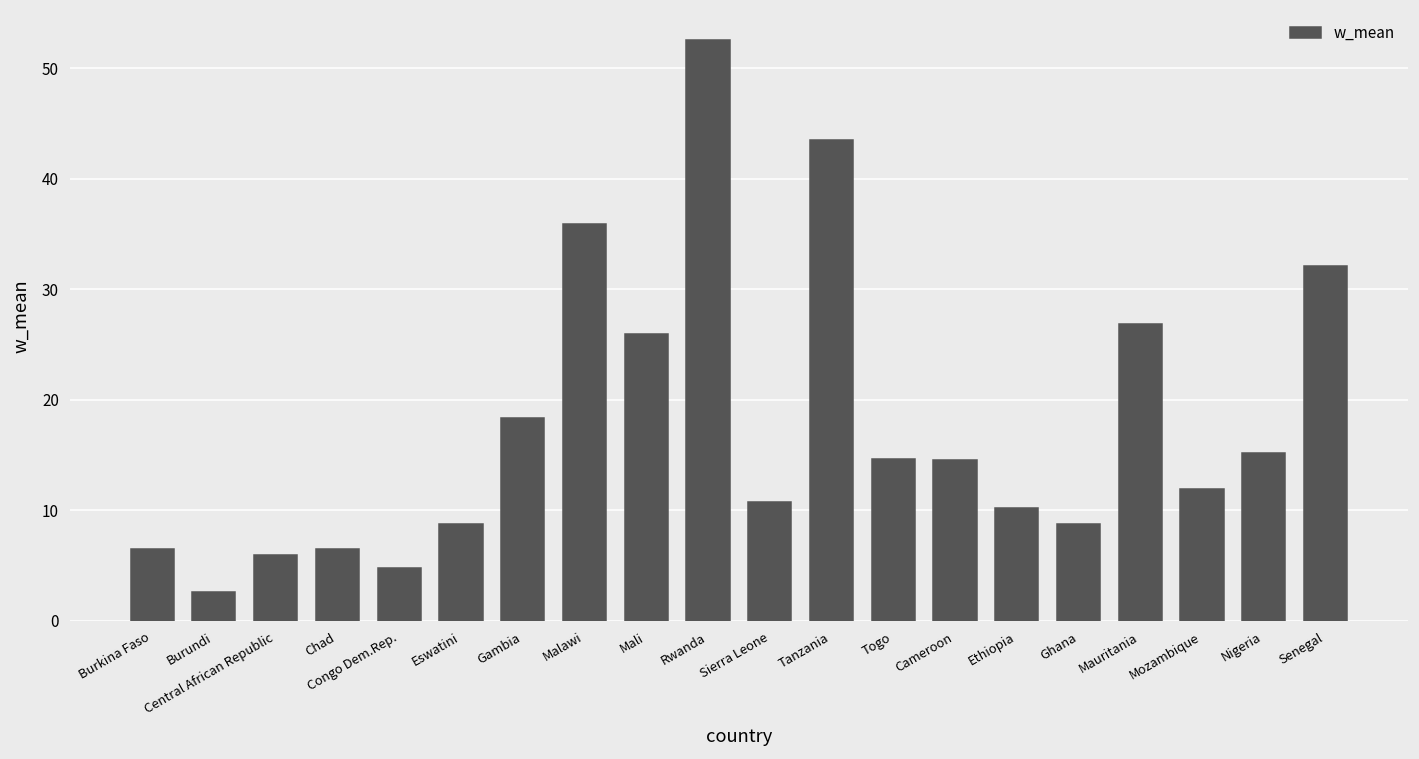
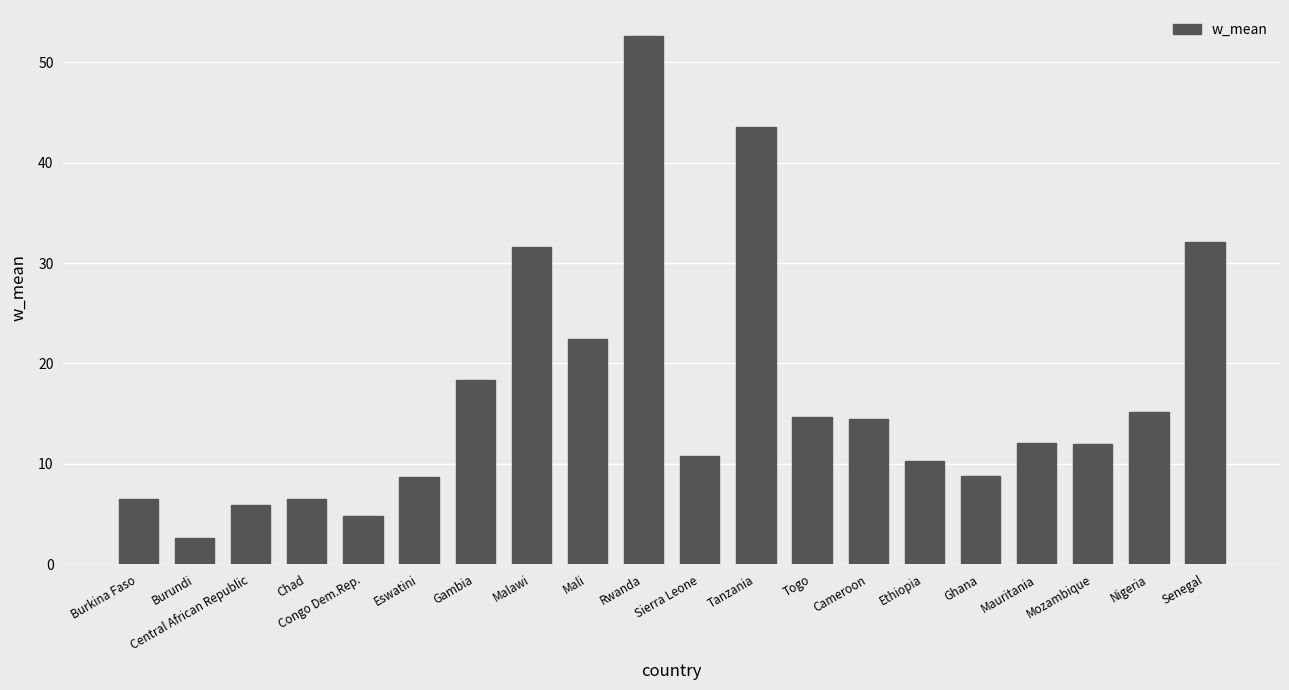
  {
    "Burkina Faso": 6.5,
    "Burundi": 2.6,
    "Central African Republic": 6.0,
    "Chad": 6.5,
    "Congo Dem.Rep.": 4.8,
    "Eswatini": 8.7,
    "Gambia": 18.3,
-   "Malawi": 35.9,
-   "Mali": 26.0,
+   "Malawi": 31.6,
+   "Mali": 22.5,
    "Rwanda": 52.6,
    "Sierra Leone": 10.8,
    "Tanzania": 43.5,
    "Togo": 14.7,
    "Cameroon": 14.5,
    "Ethiopia": 10.2,
    "Ghana": 8.8,
-   "Mauritania": 26.9,
+   "Mauritania": 12.1,
    "Mozambique": 12.0,
    "Nigeria": 15.2,
    "Senegal": 32.1
  }
